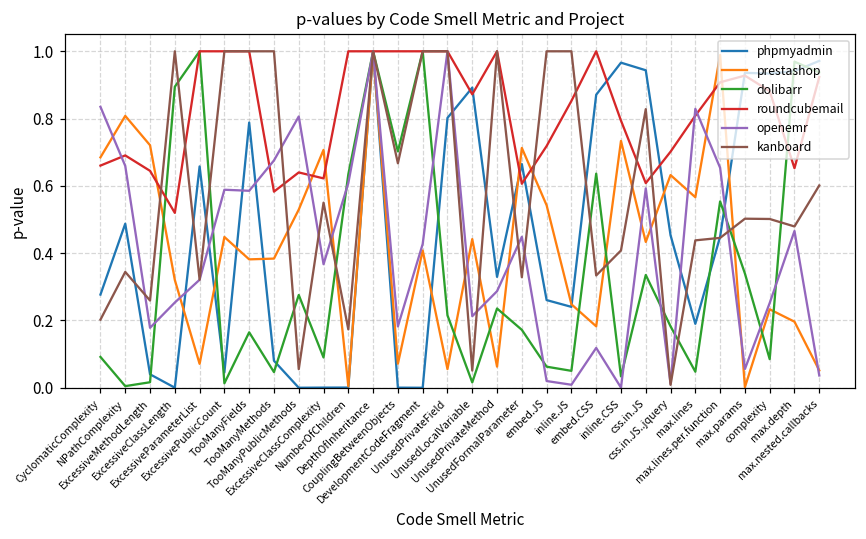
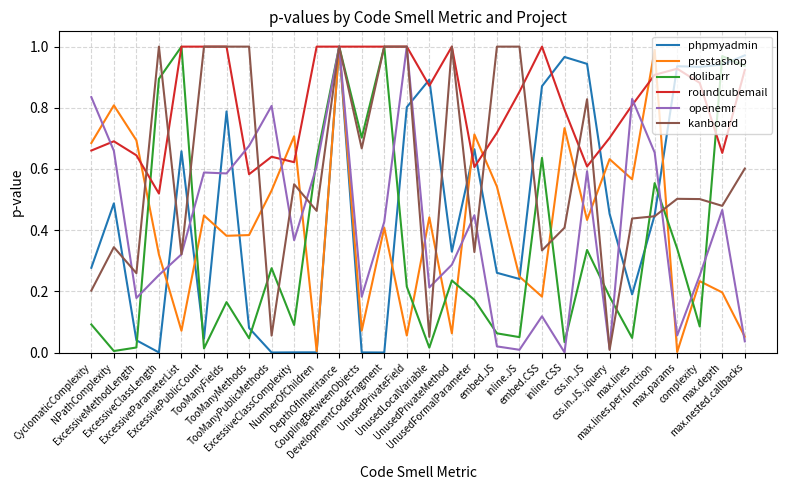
  {
    "phpmyadmin": {
      "CyclomaticComplexity": 0.28,
      "NPathComplexity": 0.49,
      "ExcessiveMethodLength": 0.04,
      "ExcessiveClassLength": 0.00,
      "ExcessiveParameterList": 0.66,
      "ExcessivePublicCount": 0.05,
      "TooManyFields": 0.79,
      "TooManyMethods": 0.08,
      "TooManyPublicMethods": 0.00,
      "ExcessiveClassComplexity": 0.00,
      "CouplingBetweenObjects": 0.00,
      "DevelopmentCodeFragment": 0.00,
      "UnusedPrivateField": 0.80,
      "UnusedLocalVariable": 0.89,
      "UnusedPrivateMethod": 0.33,
      "UnusedFormalParameter": 0.66,
      "embed.JS": 0.26,
      "embed.CSS": 0.87,
      "inline.CSS": 0.97,
      "css.in.JS": 0.94,
      "css.in.JS..jquery": 0.45,
      "max.lines": 0.19
    },
    "prestashop": {
      "CyclomaticComplexity": 0.68,
      "NPathComplexity": 0.81,
-     "ExcessiveMethodLength": 0.72,
+     "ExcessiveMethodLength": 0.69,
      "ExcessiveClassLength": 0.32,
      "ExcessiveParameterList": 0.07,
      "ExcessivePublicCount": 0.45,
      "TooManyFields": 0.38,
      "TooManyMethods": 0.38,
      "TooManyPublicMethods": 0.53,
      "ExcessiveClassComplexity": 0.71,
      "CouplingBetweenObjects": 0.07,
      "DevelopmentCodeFragment": 0.41,
      "UnusedPrivateField": 0.06,
      "UnusedLocalVariable": 0.44,
      "UnusedPrivateMethod": 0.06,
      "UnusedFormalParameter": 0.71,
      "embed.JS": 0.54,
      "embed.CSS": 0.18,
      "inline.CSS": 0.73,
      "css.in.JS": 0.43,
      "css.in.JS..jquery": 0.63,
      "max.lines": 0.57,
      "max.params": 0.00,
      "complexity": 0.23,
      "max.depth": 0.20,
      "max.nested.callbacks": 0.05
    },
    "dolibarr": {
      "CyclomaticComplexity": 0.09,
      "NPathComplexity": 0.00,
      "ExcessiveMethodLength": 0.02,
      "ExcessiveClassLength": 0.89,
      "ExcessivePublicCount": 0.01,
      "TooManyFields": 0.16,
      "TooManyMethods": 0.05,
      "TooManyPublicMethods": 0.28,
      "ExcessiveClassComplexity": 0.09,
      "NumberOfChildren": 0.63,
      "CouplingBetweenObjects": 0.70,
      "UnusedPrivateField": 0.22,
      "UnusedLocalVariable": 0.02,
      "UnusedPrivateMethod": 0.24,
      "UnusedFormalParameter": 0.17,
      "embed.JS": 0.06,
      "inline.JS": 0.05,
      "embed.CSS": 0.64,
      "inline.CSS": 0.03,
      "css.in.JS": 0.34,
      "css.in.JS..jquery": 0.18,
      "max.lines": 0.05,
      "max.lines.per.function": 0.55,
      "max.params": 0.34,
      "complexity": 0.09
    },
    "roundcubemail": {
      "CyclomaticComplexity": 0.66,
      "NPathComplexity": 0.69,
      "ExcessiveMethodLength": 0.64,
      "ExcessiveClassLength": 0.52,
      "TooManyMethods": 0.58,
      "TooManyPublicMethods": 0.64,
      "ExcessiveClassComplexity": 0.62,
      "NumberOfChildren": 1.00,
      "CouplingBetweenObjects": 1.00,
      "UnusedLocalVariable": 0.87,
      "UnusedFormalParameter": 0.61,
      "embed.JS": 0.72,
      "inline.JS": 0.85,
      "embed.CSS": 1.00,
      "inline.CSS": 0.79,
      "css.in.JS": 0.61,
      "css.in.JS..jquery": 0.70,
      "max.lines": 0.81,
      "max.depth": 0.65
    },
    "openemr": {
      "CyclomaticComplexity": 0.83,
      "NPathComplexity": 0.66,
      "ExcessiveMethodLength": 0.18,
      "ExcessiveClassLength": 0.25,
      "ExcessivePublicCount": 0.59,
      "TooManyFields": 0.59,
      "TooManyMethods": 0.68,
      "TooManyPublicMethods": 0.81,
      "ExcessiveClassComplexity": 0.37,
      "NumberOfChildren": 0.61,
      "CouplingBetweenObjects": 0.18,
      "DevelopmentCodeFragment": 0.43,
      "UnusedLocalVariable": 0.21,
      "UnusedPrivateMethod": 0.29,
      "UnusedFormalParameter": 0.45,
      "embed.JS": 0.02,
      "inline.JS": 0.01,
      "embed.CSS": 0.12,
      "inline.CSS": 0.00,
      "css.in.JS": 0.59,
      "max.lines": 0.83,
      "max.lines.per.function": 0.65,
      "max.params": 0.06,
      "complexity": 0.25,
      "max.depth": 0.47,
      "max.nested.callbacks": 0.04
    },
    "kanboard": {
      "CyclomaticComplexity": 0.20,
      "NPathComplexity": 0.34,
      "ExcessiveMethodLength": 0.26,
      "ExcessiveClassLength": 1.00,
      "TooManyMethods": 1.00,
      "TooManyPublicMethods": 0.06,
      "ExcessiveClassComplexity": 0.55,
-     "NumberOfChildren": 0.17,
+     "NumberOfChildren": 0.46,
      "CouplingBetweenObjects": 0.67,
      "UnusedLocalVariable": 0.05,
      "UnusedFormalParameter": 0.33,
      "embed.JS": 1.00,
      "inline.JS": 1.00,
      "embed.CSS": 0.33,
      "inline.CSS": 0.41,
      "css.in.JS": 0.83,
      "max.lines": 0.44,
      "max.params": 0.50,
      "complexity": 0.50,
      "max.depth": 0.48,
      "max.nested.callbacks": 0.60
    }
  }
